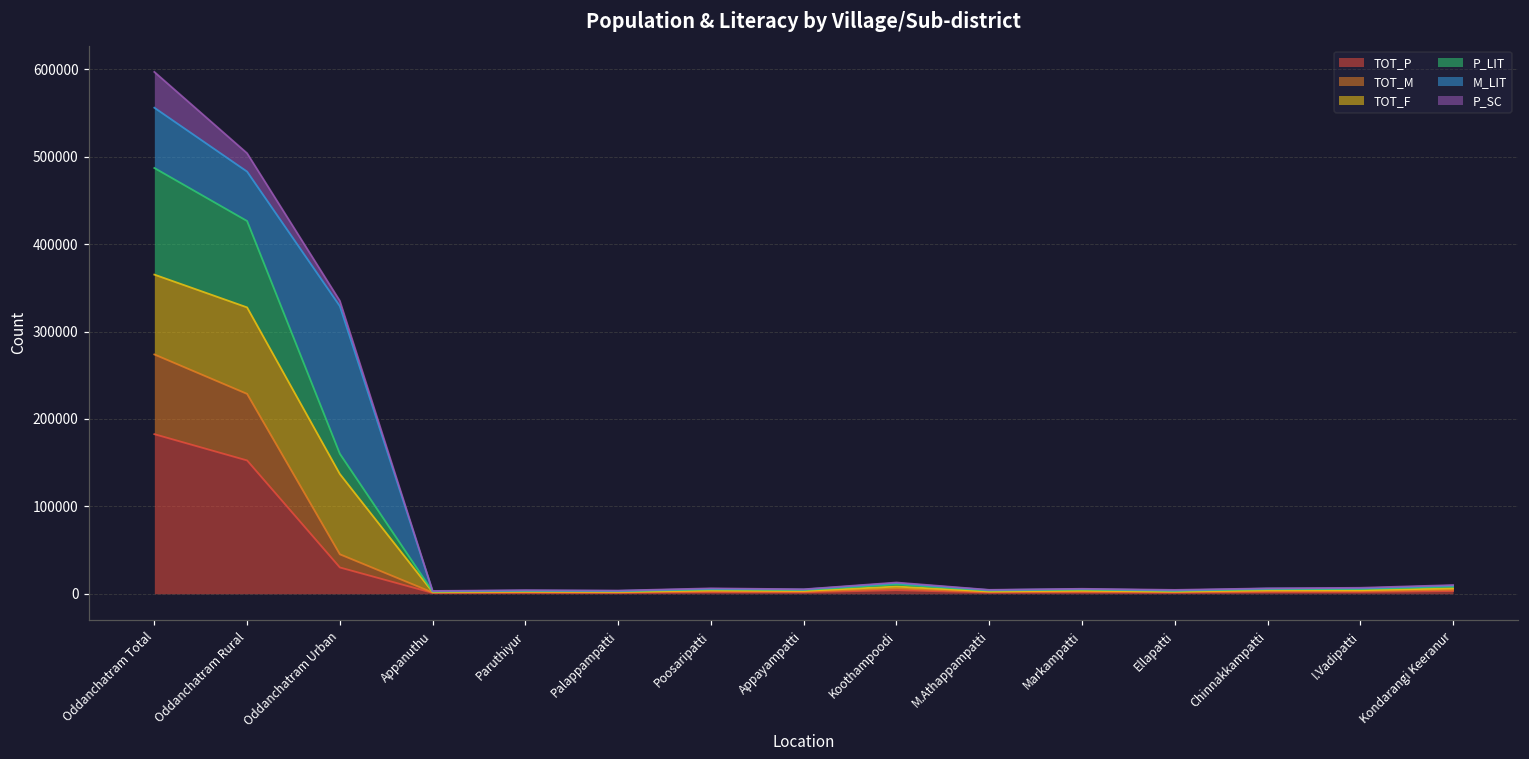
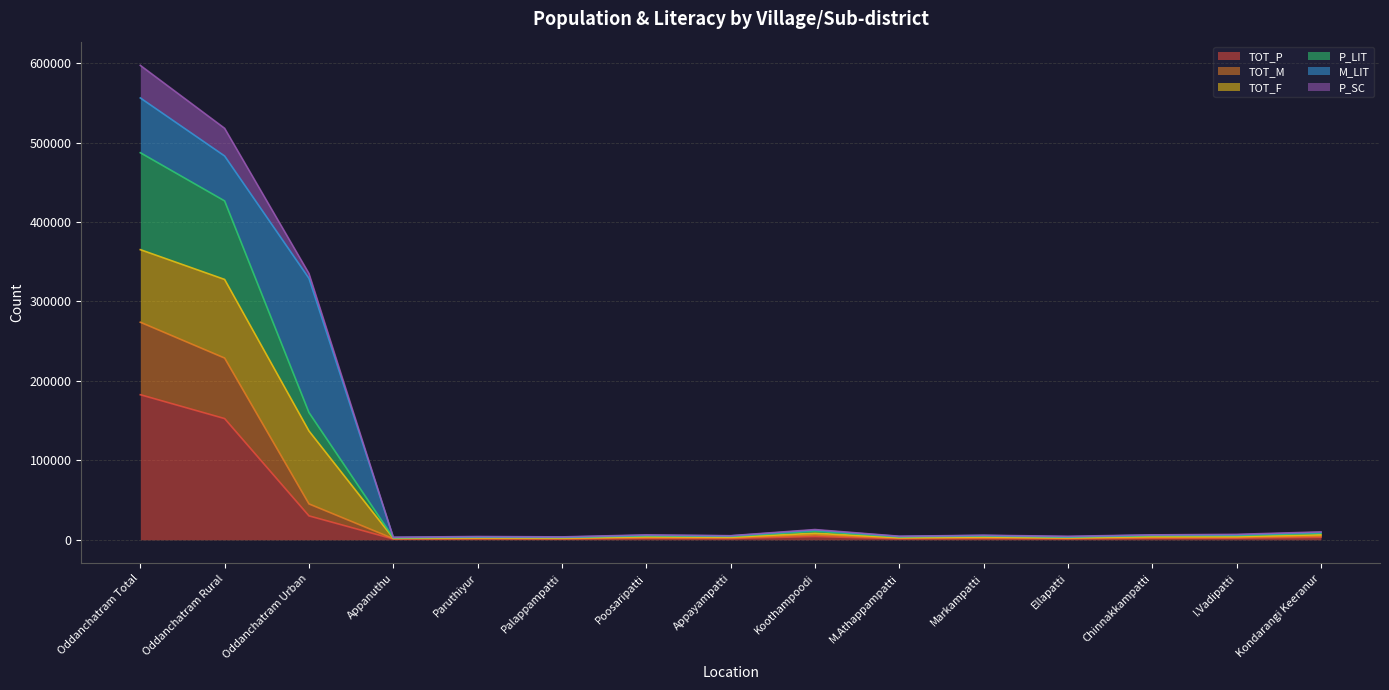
  {
    "TOT_F": {
      "Oddanchatram Total": 90000,
      "Oddanchatram Rural": 100000,
      "Oddanchatram Urban": 90000
    },
    "P_LIT": {
      "Oddanchatram Total": 120000,
      "Oddanchatram Rural": 100000,
      "Oddanchatram Urban": 20000
    },
    "M_LIT": {
      "Oddanchatram Total": 70000,
      "Oddanchatram Rural": 60000,
      "Oddanchatram Urban": 170000
    },
    "P_SC": {
      "Oddanchatram Total": 40000,
-     "Oddanchatram Rural": 20000,
+     "Oddanchatram Rural": 30000,
      "Oddanchatram Urban": 10000
    }
  }
